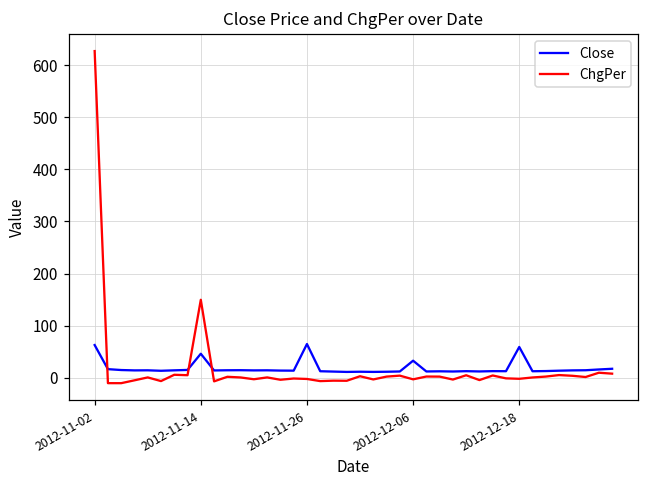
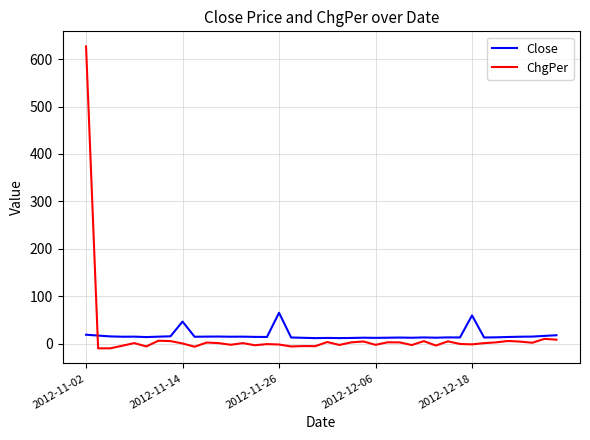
  {
    "Close": {
-     "2012-11-02": 60,
+     "2012-11-02": 20,
      "2012-11-14": 50,
      "2012-11-26": 70,
-     "2012-12-06": 30,
+     "2012-12-06": 10,
      "2012-12-18": 60
    },
    "ChgPer": {
      "2012-11-02": 630,
-     "2012-11-14": 150,
+     "2012-11-14": 0,
      "2012-11-26": 0,
      "2012-12-06": 0,
      "2012-12-18": 0
    }
  }
